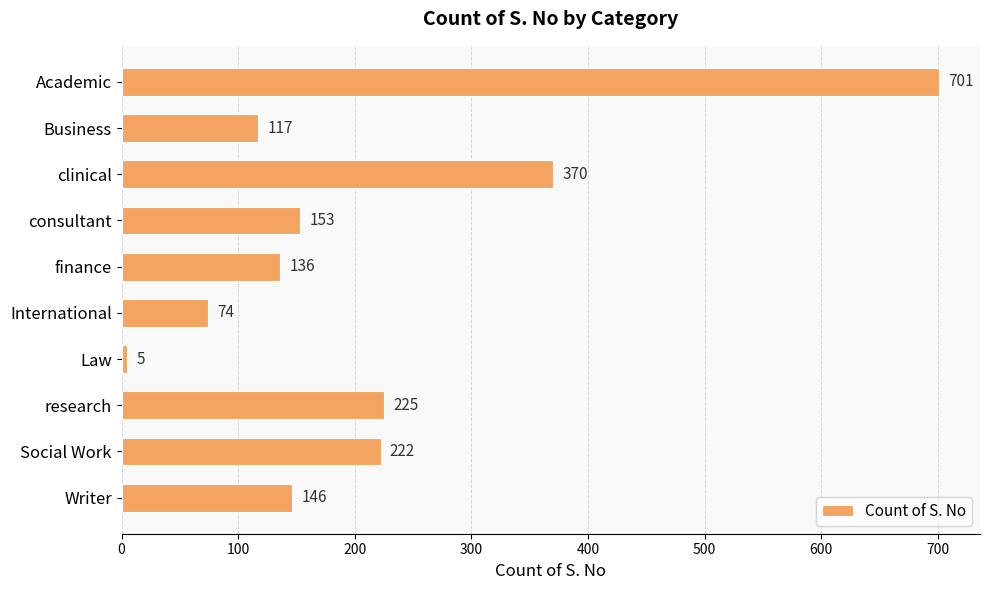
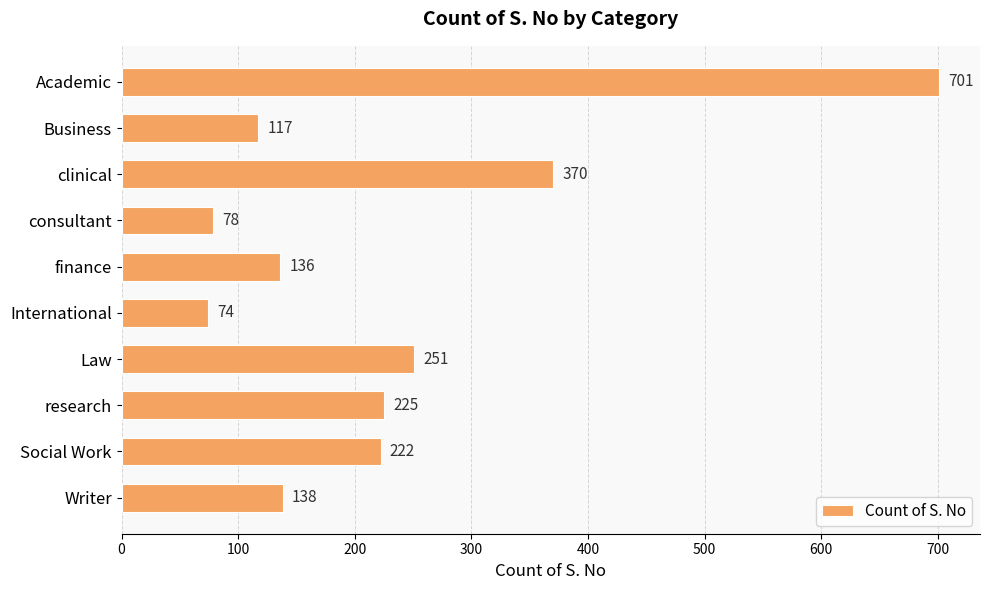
  {
    "Academic": 701,
    "Business": 117,
    "clinical": 370,
-   "consultant": 153,
+   "consultant": 78,
    "finance": 136,
    "International": 74,
-   "Law": 5,
+   "Law": 251,
    "research": 225,
    "Social Work": 222,
-   "Writer": 146
+   "Writer": 138
  }
